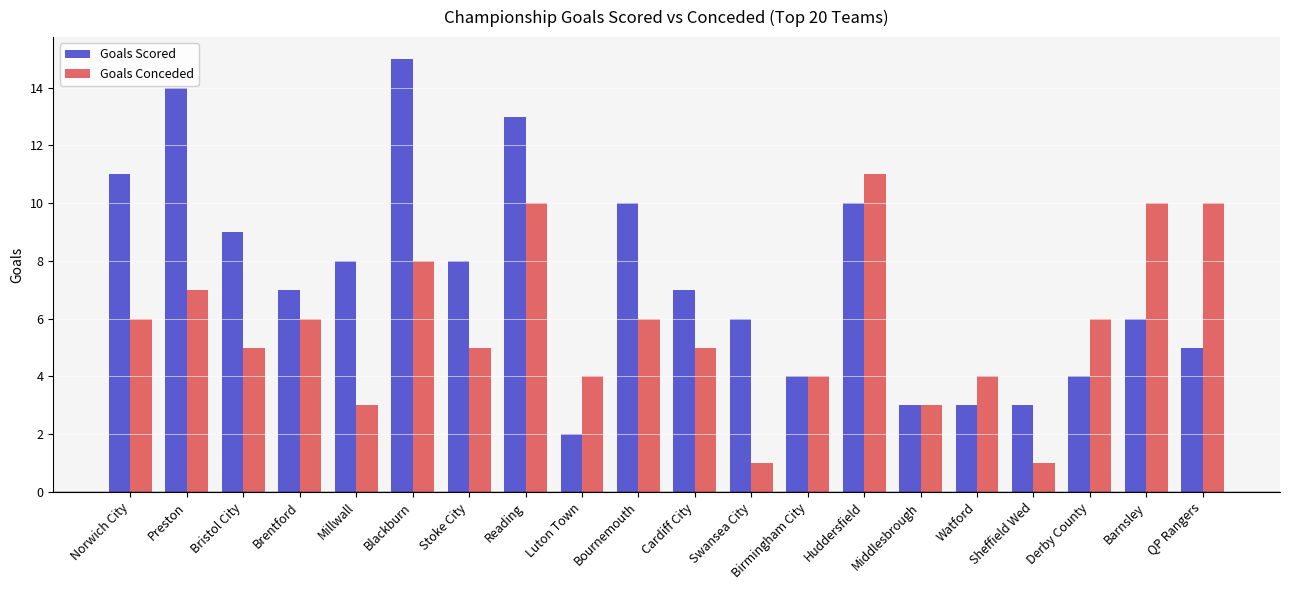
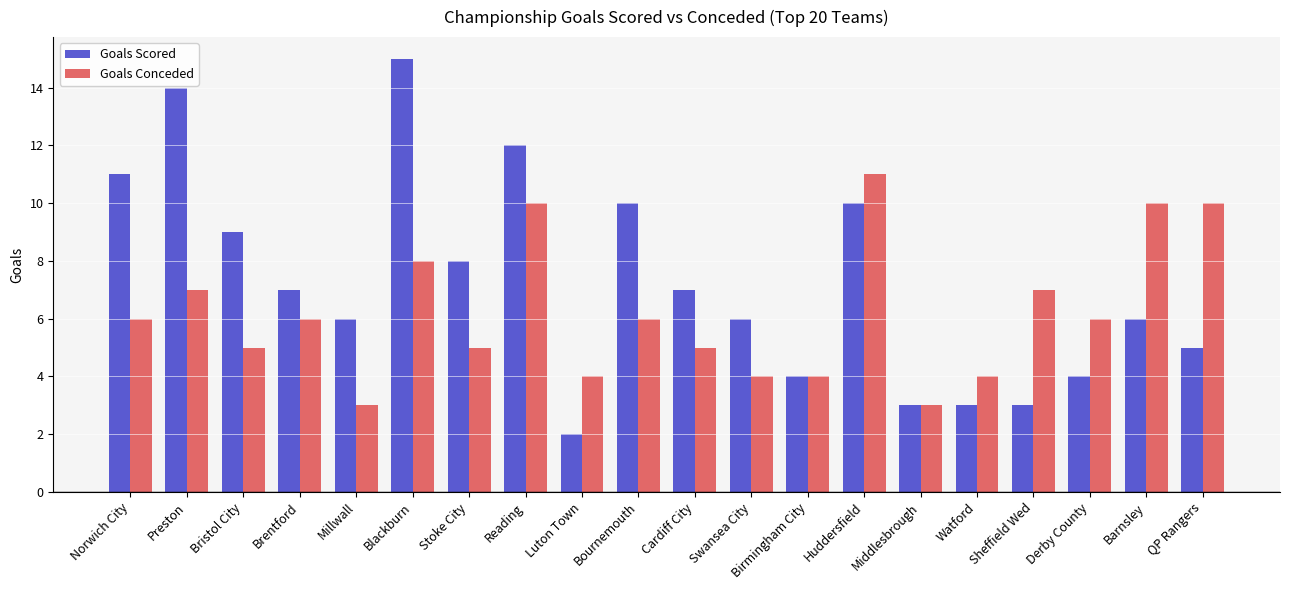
  {
    "Goals Scored": {
      "Norwich City": 11,
      "Preston": 14,
      "Bristol City": 9,
      "Brentford": 7,
-     "Millwall": 8,
+     "Millwall": 6,
      "Blackburn": 15,
      "Stoke City": 8,
-     "Reading": 13,
+     "Reading": 12,
      "Luton Town": 2,
      "Bournemouth": 10,
      "Cardiff City": 7,
      "Swansea City": 6,
      "Birmingham City": 4,
      "Huddersfield": 10,
      "Middlesbrough": 3,
      "Watford": 3,
      "Sheffield Wed": 3,
      "Derby County": 4,
      "Barnsley": 6,
      "QP Rangers": 5
    },
    "Goals Conceded": {
      "Norwich City": 6,
      "Preston": 7,
      "Bristol City": 5,
      "Brentford": 6,
      "Millwall": 3,
      "Blackburn": 8,
      "Stoke City": 5,
      "Reading": 10,
      "Luton Town": 4,
      "Bournemouth": 6,
      "Cardiff City": 5,
-     "Swansea City": 1,
+     "Swansea City": 4,
      "Birmingham City": 4,
      "Huddersfield": 11,
      "Middlesbrough": 3,
      "Watford": 4,
-     "Sheffield Wed": 1,
+     "Sheffield Wed": 7,
      "Derby County": 6,
      "Barnsley": 10,
      "QP Rangers": 10
    }
  }
